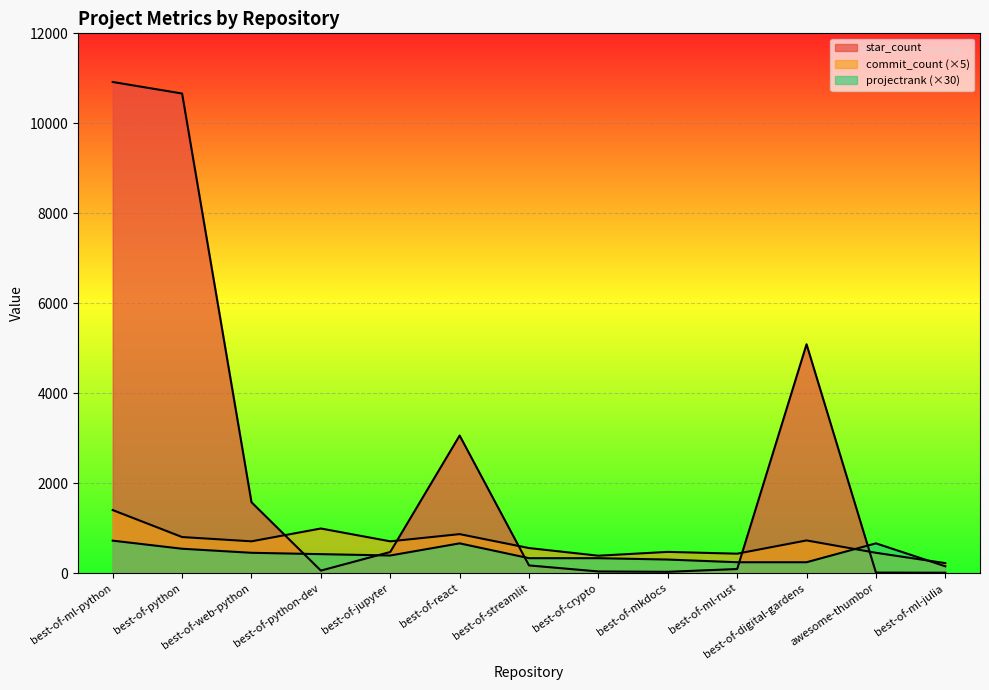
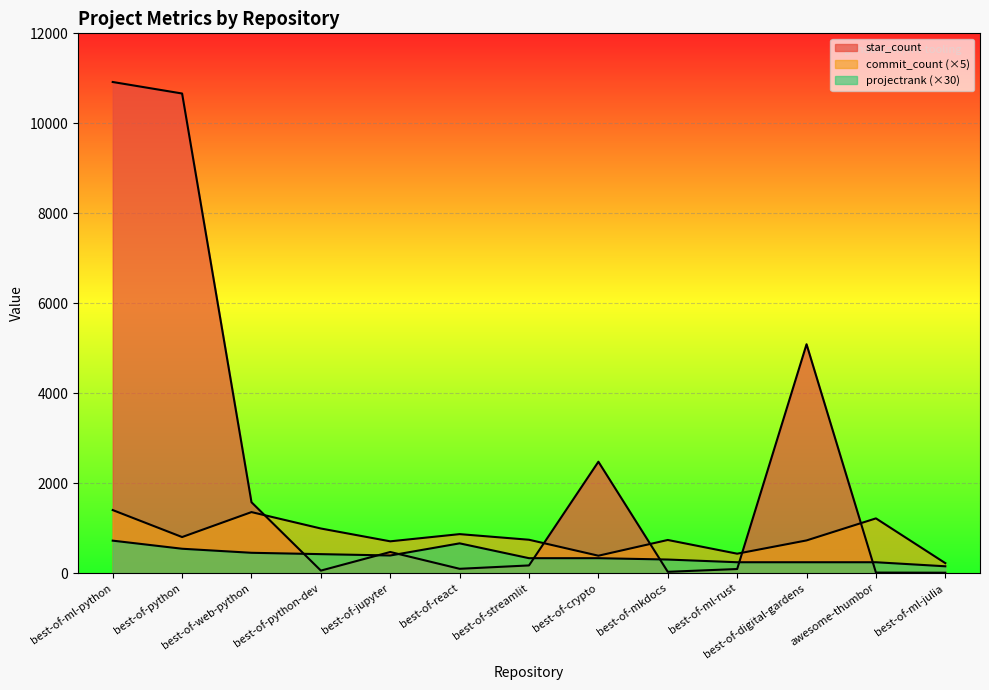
  {
    "star_count": {
      "best-of-ml-python": 10900,
      "best-of-python": 10700,
      "best-of-web-python": 1600,
      "best-of-python-dev": 100,
      "best-of-jupyter": 500,
-     "best-of-react": 3100,
+     "best-of-react": 100,
      "best-of-streamlit": 200,
-     "best-of-crypto": 0,
+     "best-of-crypto": 2500,
      "best-of-mkdocs": 0,
      "best-of-ml-rust": 100,
      "best-of-digital-gardens": 5100,
      "awesome-thumbor": 0,
      "best-of-ml-julia": 0
    },
    "commit_count (×5)": {
      "best-of-ml-python": 1400,
      "best-of-python": 800,
-     "best-of-web-python": 700,
+     "best-of-web-python": 1400,
      "best-of-python-dev": 1000,
      "best-of-jupyter": 700,
      "best-of-react": 900,
-     "best-of-streamlit": 600,
-     "best-of-mkdocs": 500,
+     "best-of-streamlit": 700,
+     "best-of-mkdocs": 700,
      "best-of-ml-rust": 400,
      "best-of-digital-gardens": 700,
-     "awesome-thumbor": 500,
+     "awesome-thumbor": 1200,
      "best-of-ml-julia": 200
    },
    "projectrank (×30)": {
      "best-of-ml-python": 700,
      "best-of-python": 500,
      "best-of-web-python": 500,
      "best-of-python-dev": 400,
      "best-of-jupyter": 400,
      "best-of-react": 700,
      "best-of-streamlit": 300,
      "best-of-mkdocs": 300,
      "best-of-ml-rust": 200,
      "best-of-digital-gardens": 200,
-     "awesome-thumbor": 700,
+     "awesome-thumbor": 200,
      "best-of-ml-julia": 200
    }
  }
